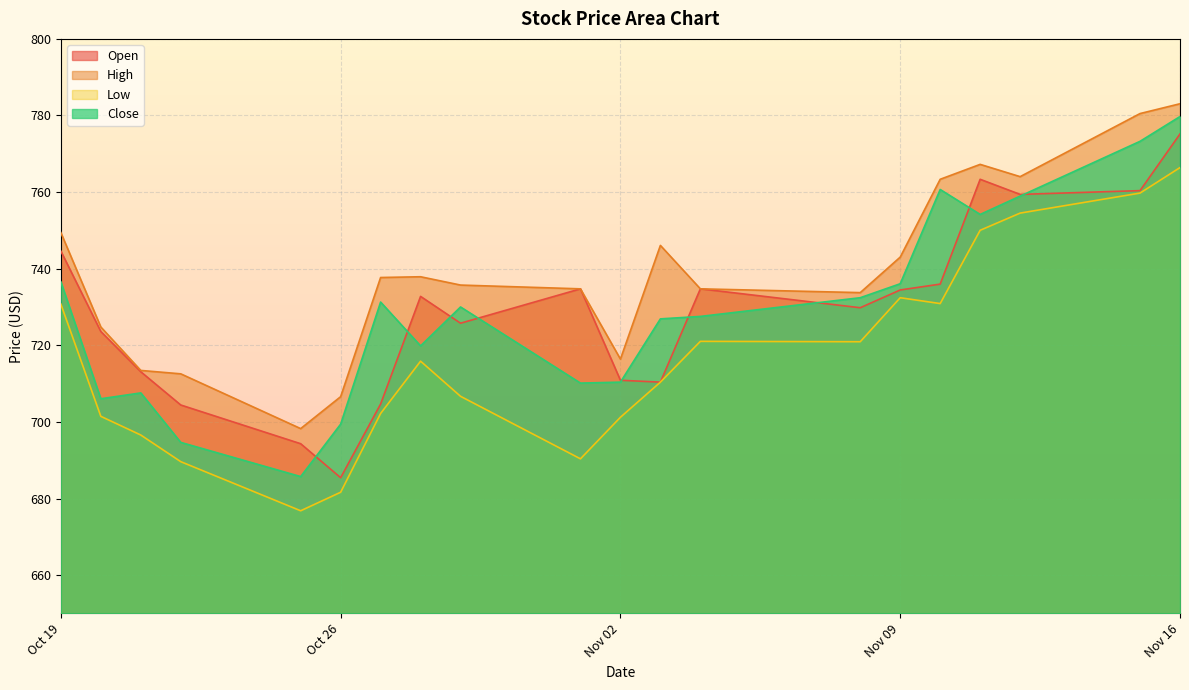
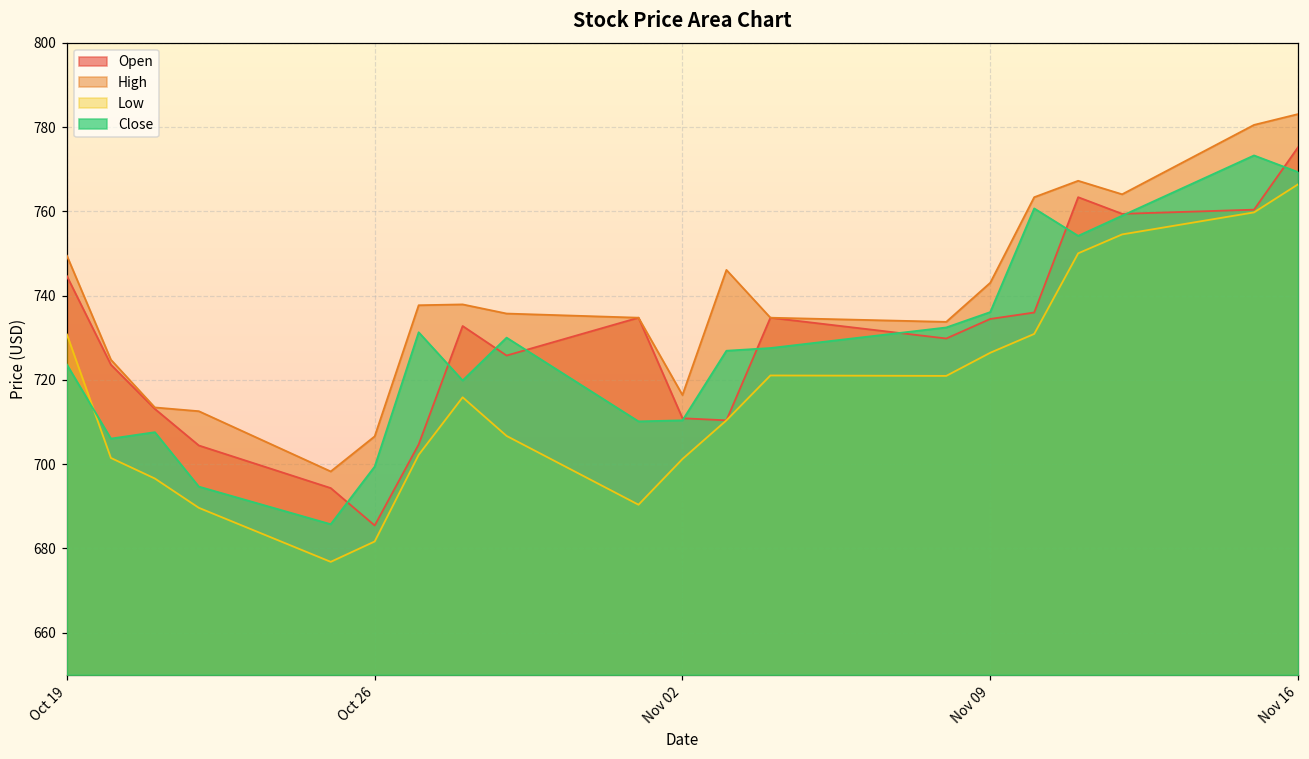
  {
    "Low": {
      "Oct 19": 731,
      "Oct 26": 682,
      "Nov 02": 701,
-     "Nov 09": 732,
+     "Nov 09": 726,
      "Nov 16": 766
    },
    "Close": {
-     "Oct 19": 737,
+     "Oct 19": 724,
      "Oct 26": 699,
      "Nov 09": 736,
-     "Nov 16": 780
+     "Nov 16": 769
    }
  }
